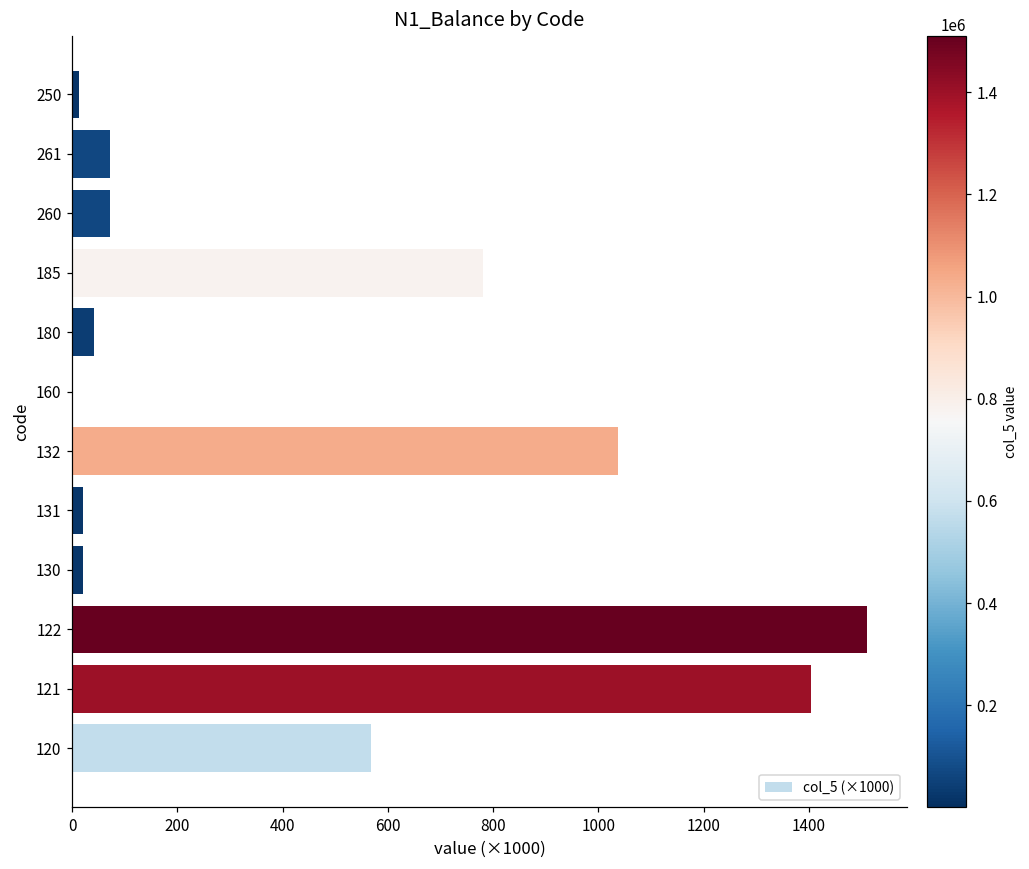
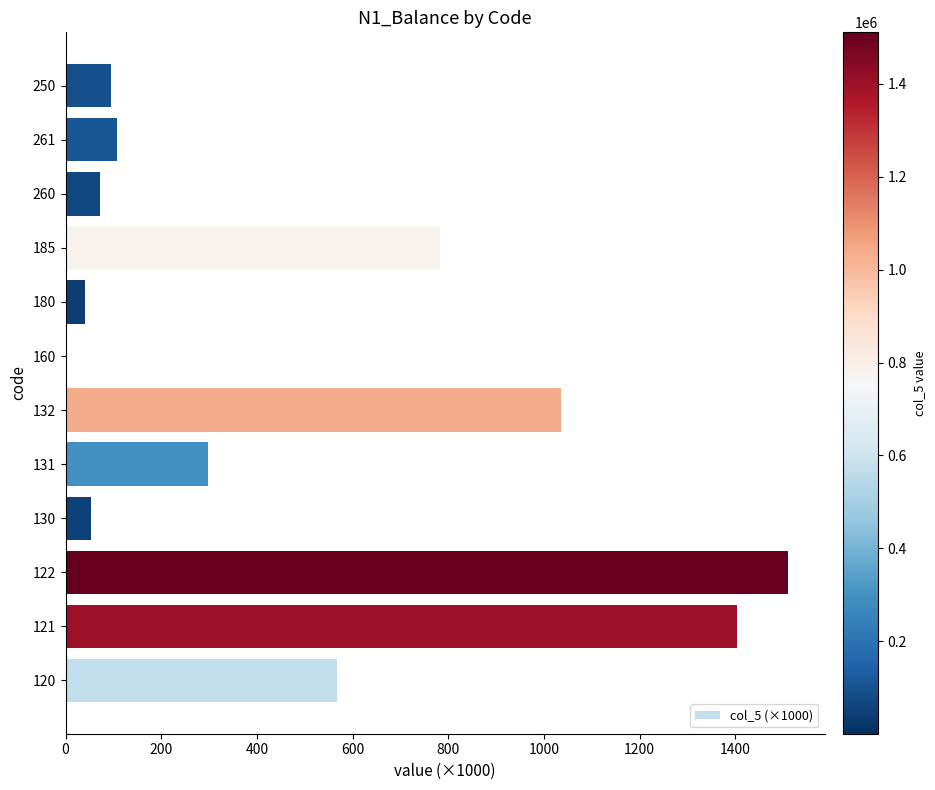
  {
-   "250": 10,
-   "261": 70,
+   "250": 90,
+   "261": 110,
    "260": 70,
    "185": 780,
    "180": 40,
    "132": 1040,
-   "131": 20,
-   "130": 20,
+   "131": 300,
+   "130": 50,
    "122": 1510,
    "121": 1400,
    "120": 570
  }
